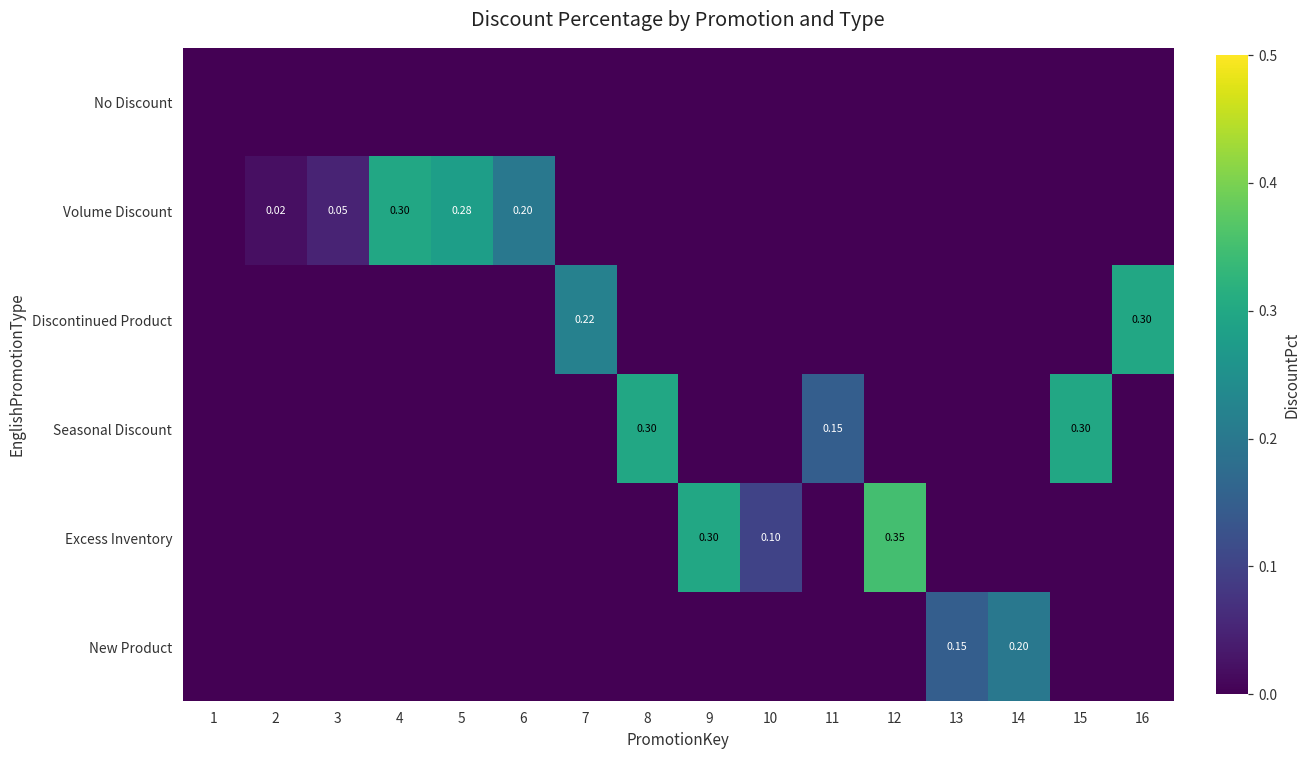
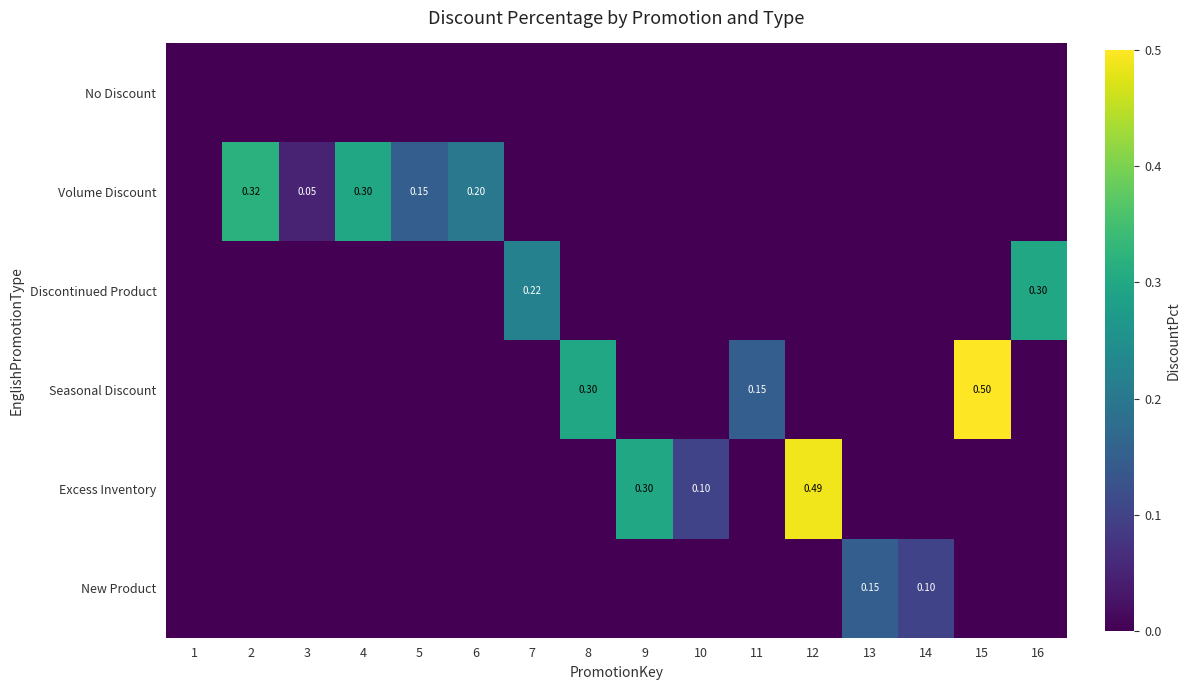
  {
    "Volume Discount": {
-     "2": 0.02,
+     "2": 0.32,
      "3": 0.05,
      "4": 0.30,
-     "5": 0.28,
+     "5": 0.15,
      "6": 0.20
    },
    "Discontinued Product": {
      "7": 0.22,
      "16": 0.30
    },
    "Seasonal Discount": {
      "8": 0.30,
      "11": 0.15,
-     "15": 0.30
+     "15": 0.50
    },
    "Excess Inventory": {
      "9": 0.30,
      "10": 0.10,
-     "12": 0.35
+     "12": 0.49
    },
    "New Product": {
      "13": 0.15,
-     "14": 0.20
+     "14": 0.10
    }
  }
